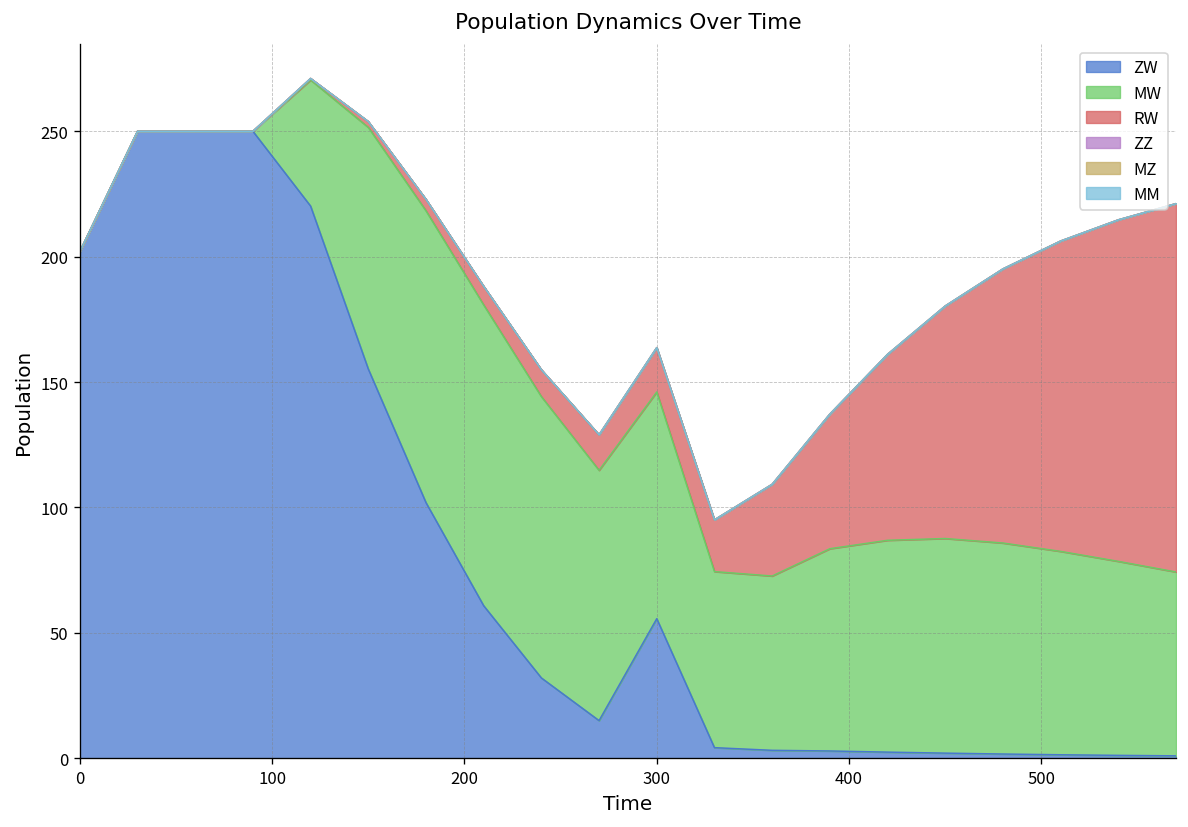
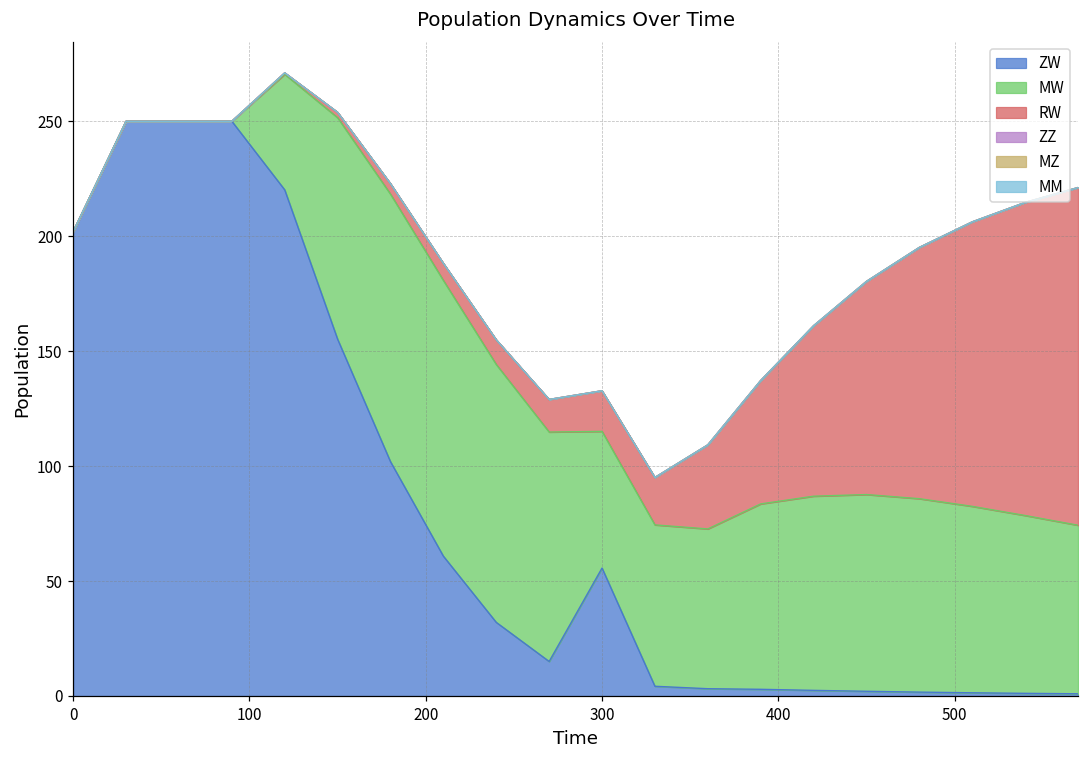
  {
    "ZW": {
      "300": 56
    },
    "MW": {
-     "300": 90
+     "300": 59
    }
  }
